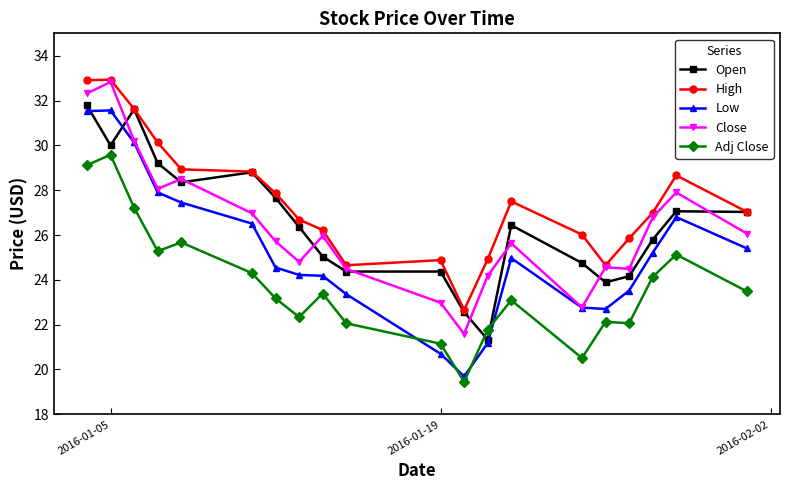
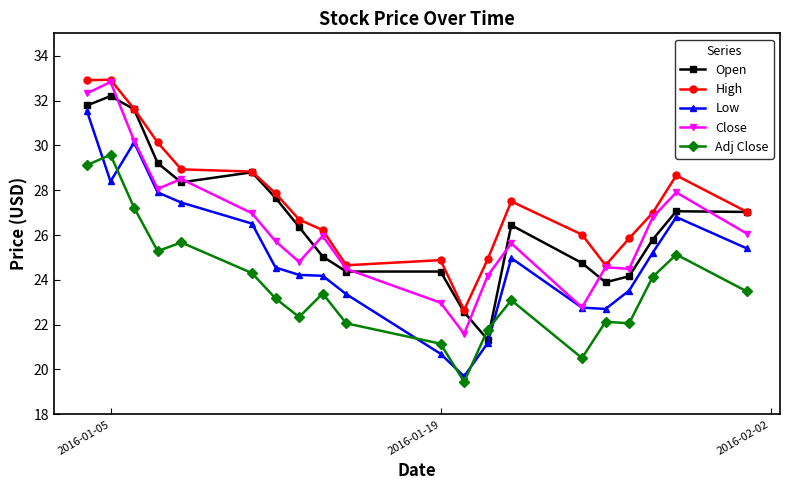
  {
    "Open": {
-     "2016-01-05": 30.0,
+     "2016-01-05": 32.2,
      "2016-01-19": 24.4
    },
    "High": {
      "2016-01-19": 24.9
    },
    "Low": {
-     "2016-01-05": 31.6,
+     "2016-01-05": 28.4,
      "2016-01-19": 20.7
    },
    "Close": {
      "2016-01-19": 23.0
    },
    "Adj Close": {
      "2016-01-05": 29.6,
      "2016-01-19": 21.2
    }
  }
